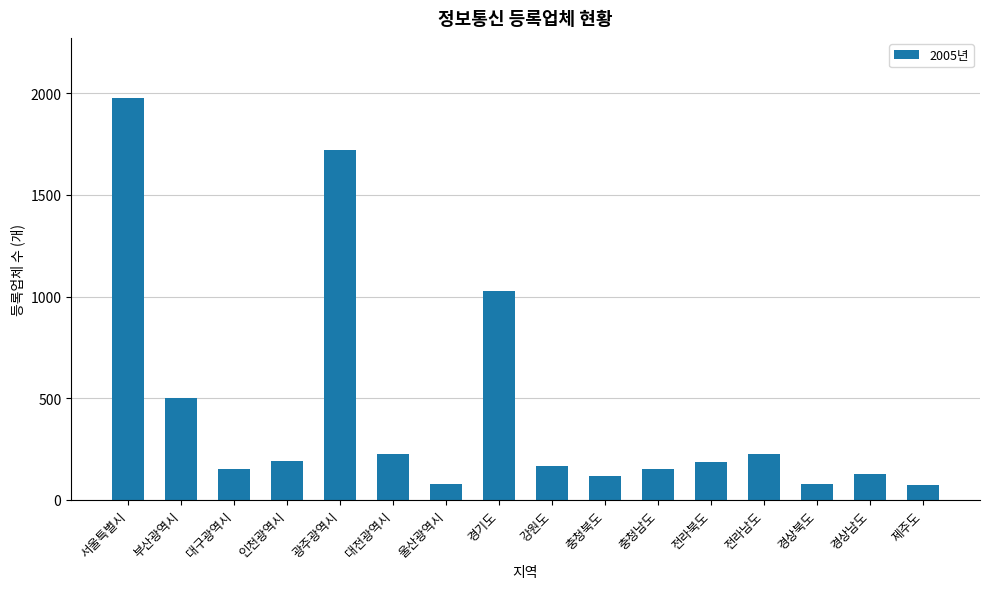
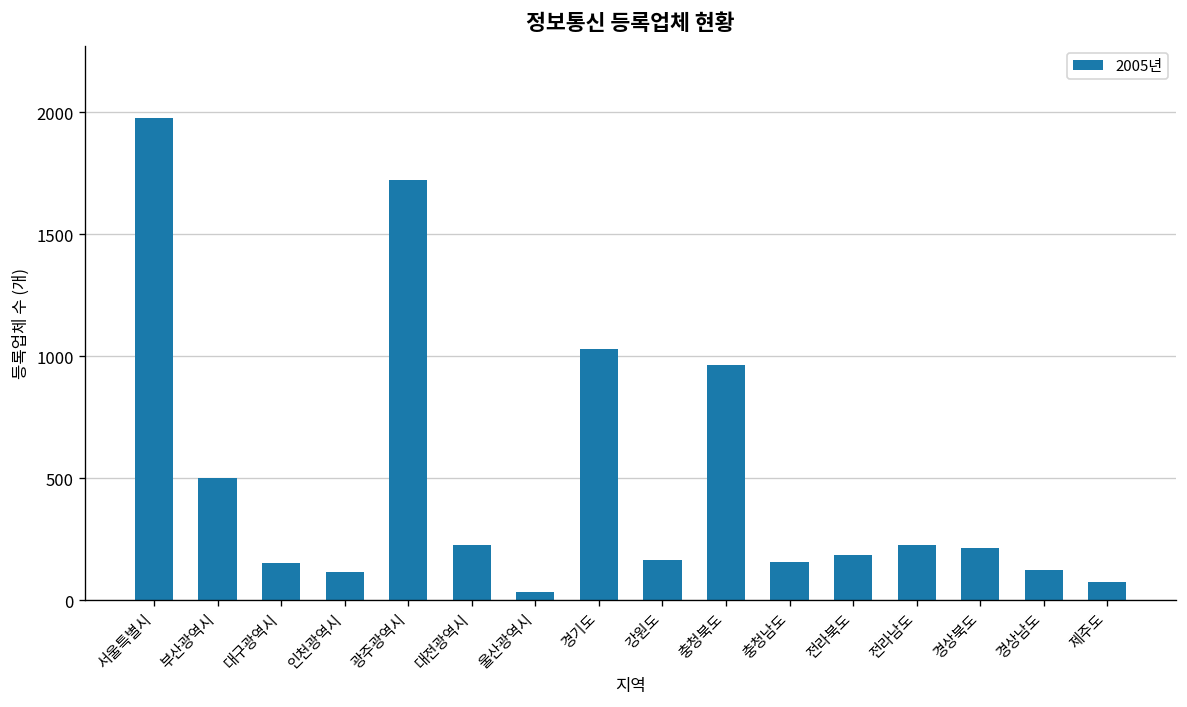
  {
    "서울특별시": 1980,
    "부산광역시": 500,
    "대구광역시": 150,
-   "인천광역시": 190,
+   "인천광역시": 120,
    "광주광역시": 1720,
    "대전광역시": 230,
-   "울산광역시": 80,
+   "울산광역시": 30,
    "경기도": 1030,
    "강원도": 170,
-   "충청북도": 120,
+   "충청북도": 960,
    "충청남도": 150,
    "전라북도": 190,
    "전라남도": 220,
-   "경상북도": 80,
+   "경상북도": 210,
    "경상남도": 130,
    "제주도": 70
  }
